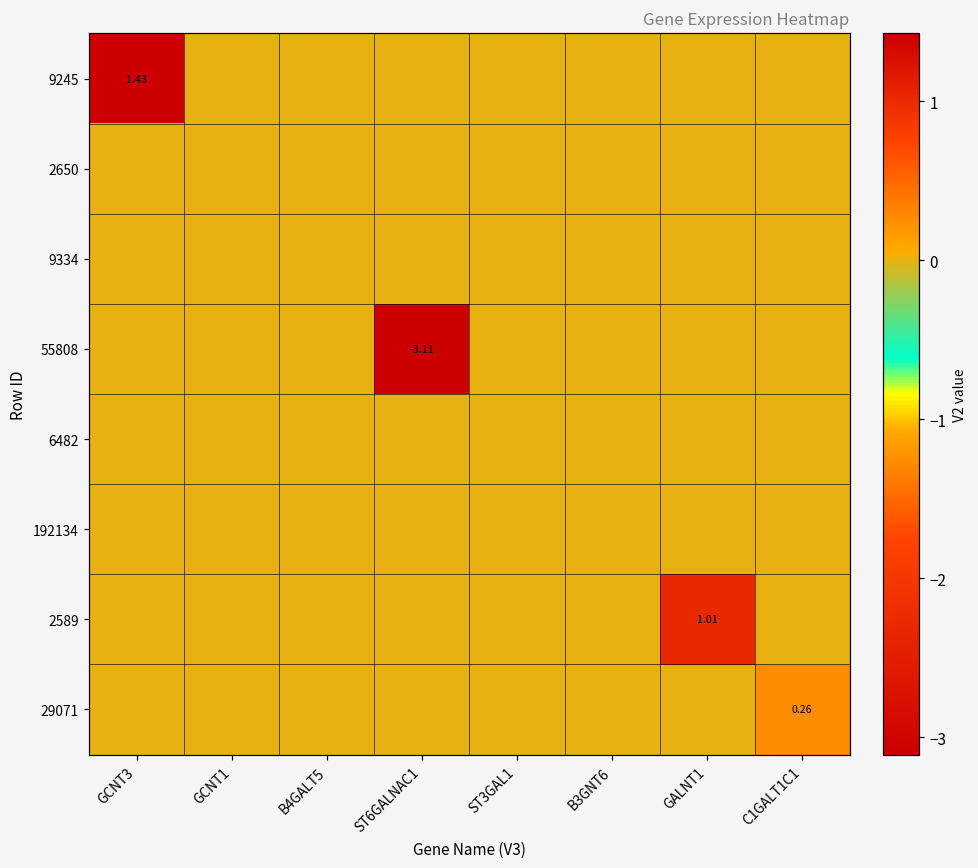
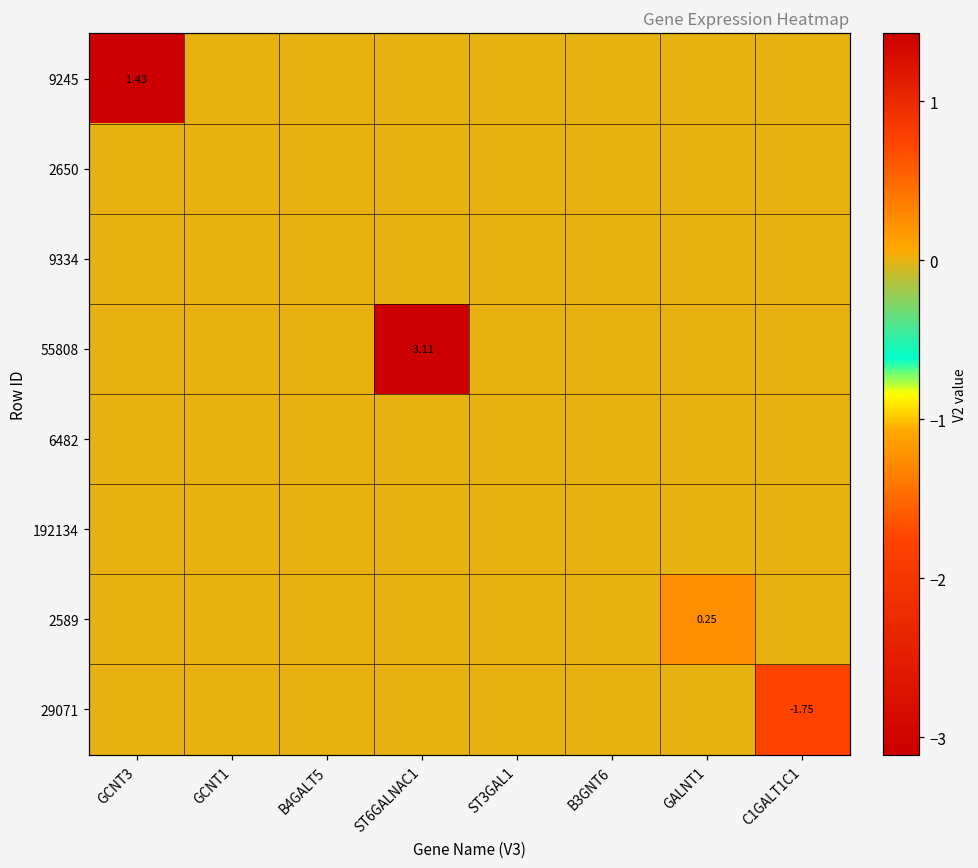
  {
    "9245": {
      "GCNT3": 1.43
    },
    "55808": {
      "ST6GALNAC1": -3.11
    },
    "2589": {
-     "GALNT1": 1.01
+     "GALNT1": 0.25
    },
    "29071": {
-     "C1GALT1C1": 0.26
+     "C1GALT1C1": -1.75
    }
  }
